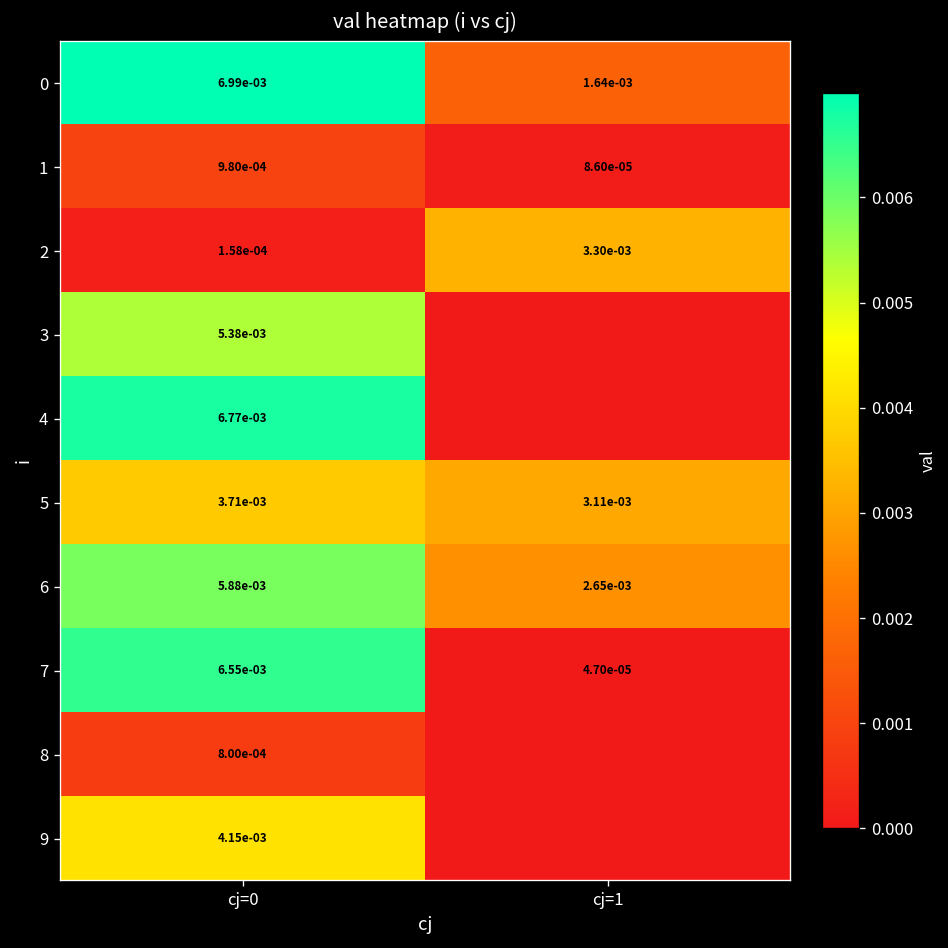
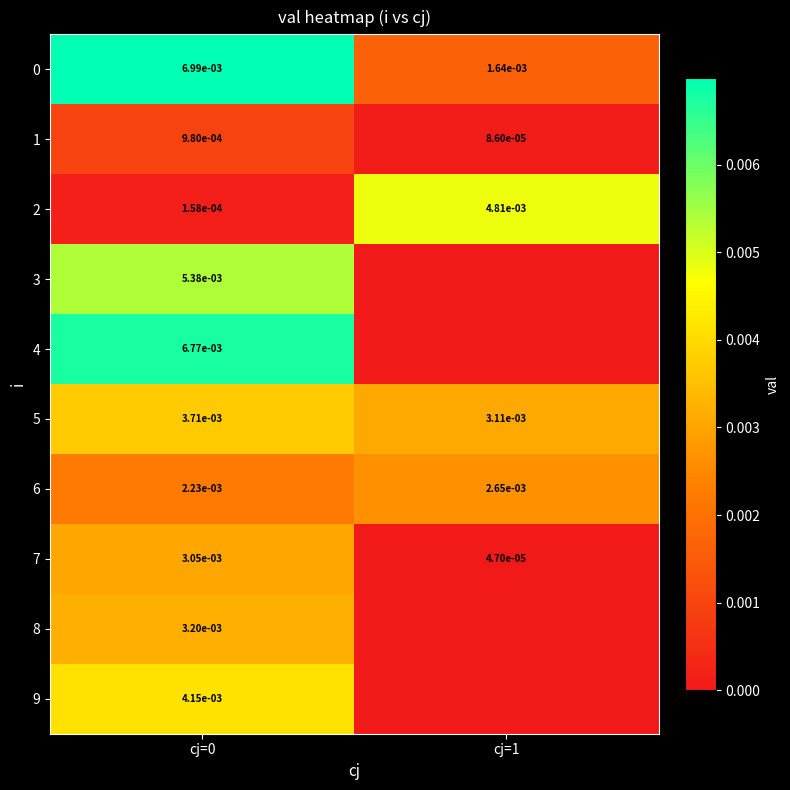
  {
    "0": {
      "cj=0": "6.99e-03",
      "cj=1": "1.64e-03"
    },
    "1": {
      "cj=0": "9.80e-04",
      "cj=1": "8.60e-05"
    },
    "2": {
      "cj=0": "1.58e-04",
-     "cj=1": "3.30e-03"
+     "cj=1": "4.81e-03"
    },
    "3": {
      "cj=0": "5.38e-03"
    },
    "4": {
      "cj=0": "6.77e-03"
    },
    "5": {
      "cj=0": "3.71e-03",
      "cj=1": "3.11e-03"
    },
    "6": {
-     "cj=0": "5.88e-03",
+     "cj=0": "2.23e-03",
      "cj=1": "2.65e-03"
    },
    "7": {
-     "cj=0": "6.55e-03",
+     "cj=0": "3.05e-03",
      "cj=1": "4.70e-05"
    },
    "8": {
-     "cj=0": "8.00e-04"
+     "cj=0": "3.20e-03"
    },
    "9": {
      "cj=0": "4.15e-03"
    }
  }
